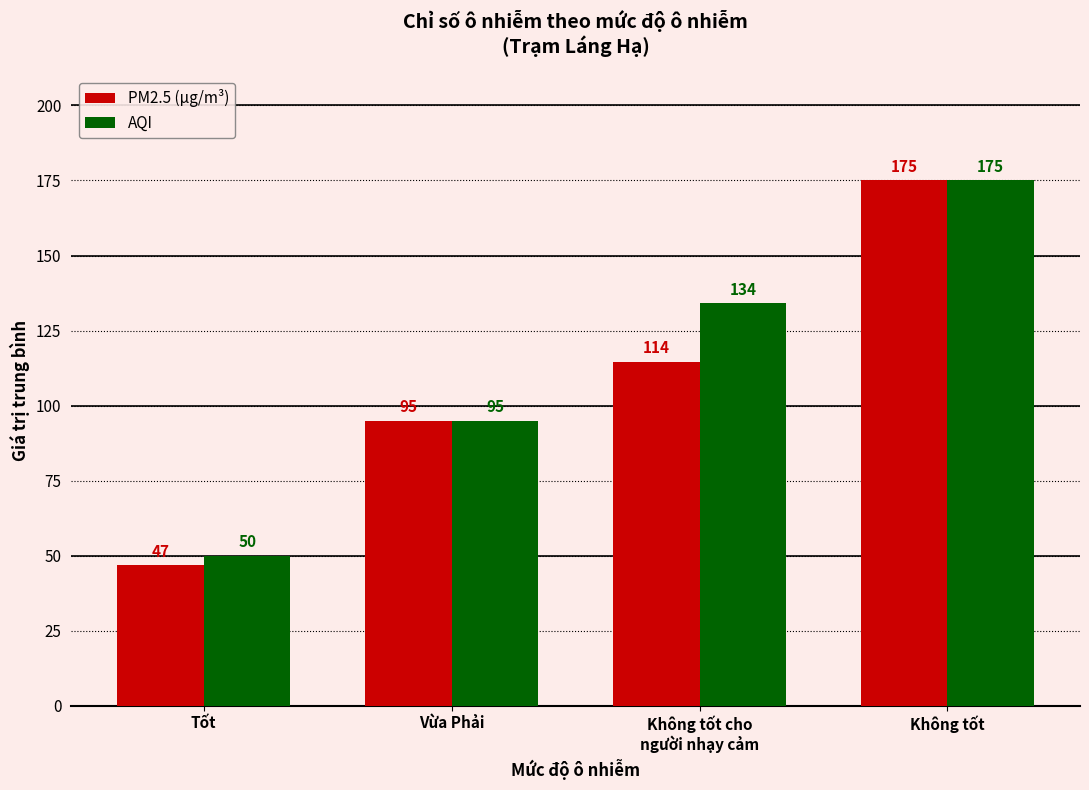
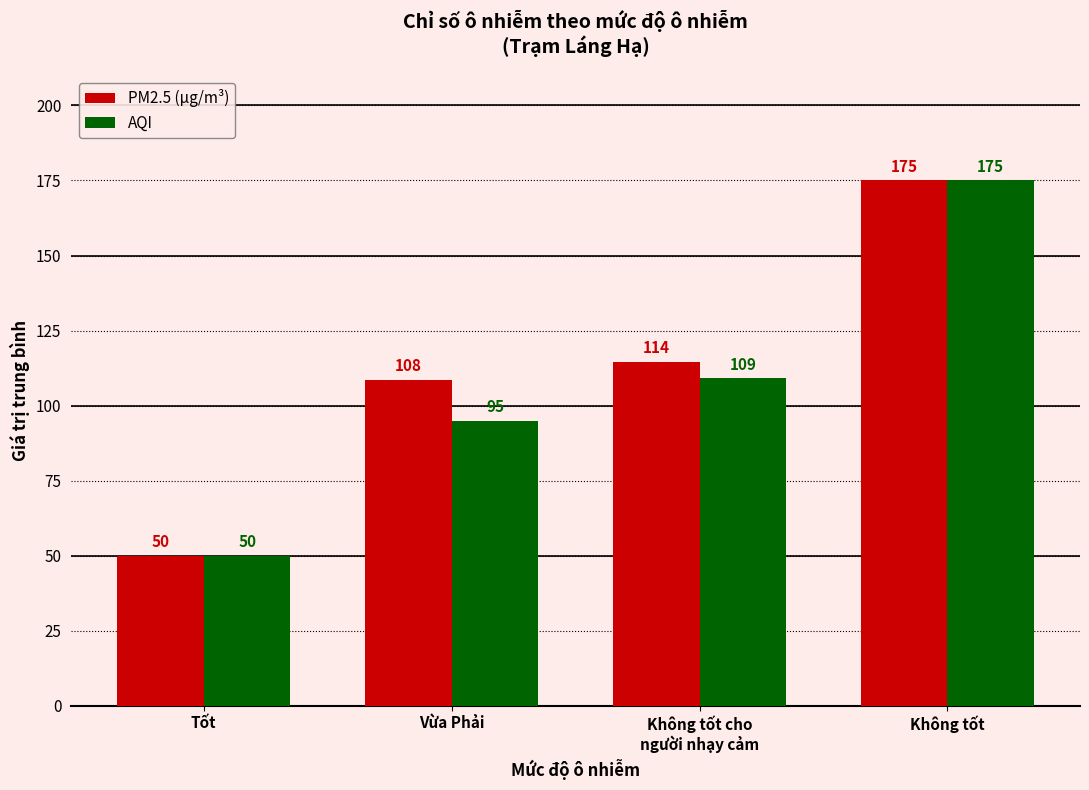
  {
    "PM2.5 (µg/m³)": {
-     "Tốt": 47,
-     "Vừa Phải": 95,
+     "Tốt": 50,
+     "Vừa Phải": 108,
      "Không tốt cho người nhạy cảm": 114,
      "Không tốt": 175
    },
    "AQI": {
      "Tốt": 50,
      "Vừa Phải": 95,
-     "Không tốt cho người nhạy cảm": 134,
+     "Không tốt cho người nhạy cảm": 109,
      "Không tốt": 175
    }
  }
